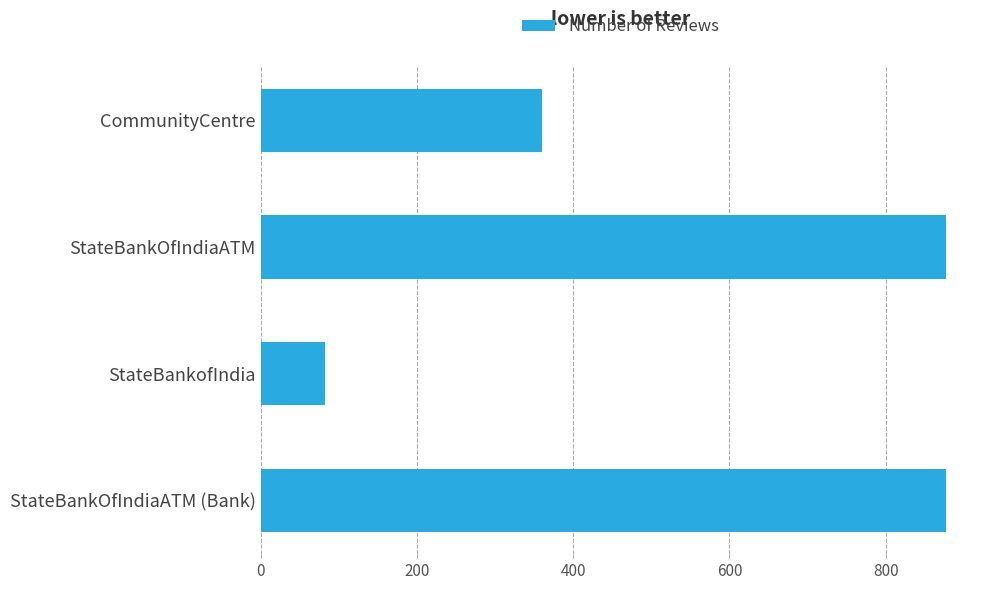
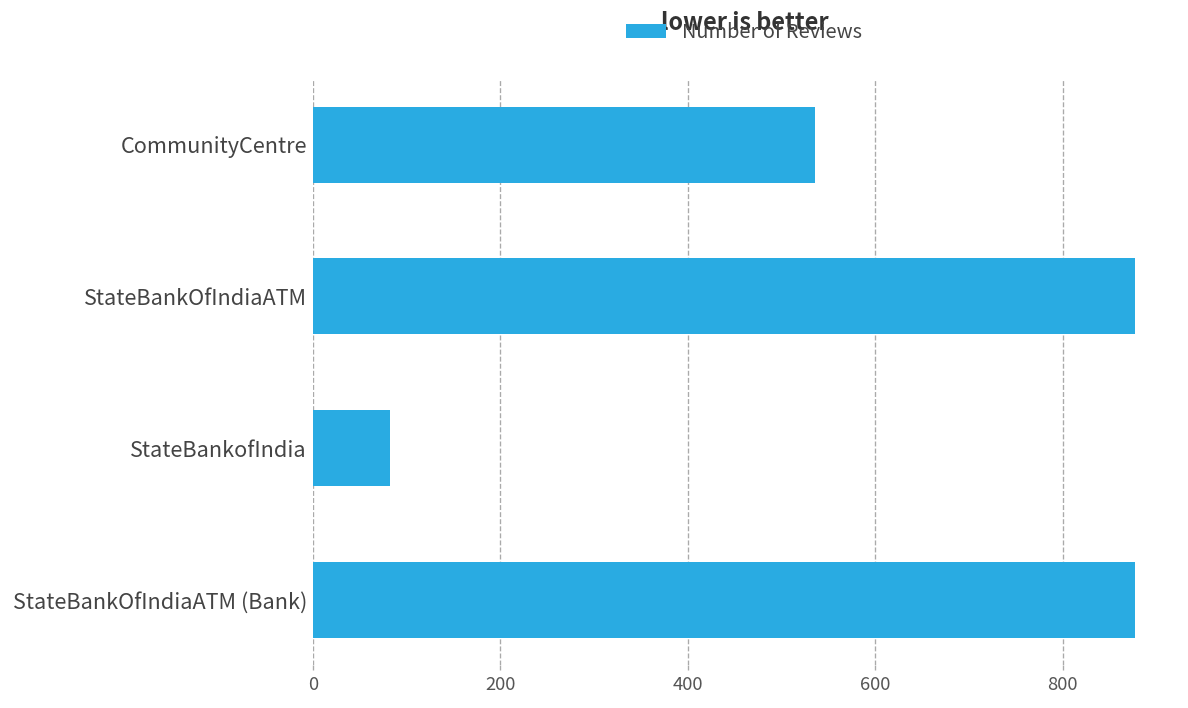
  {
-   "CommunityCentre": 360,
+   "CommunityCentre": 540,
    "StateBankOfIndiaATM": 880,
    "StateBankofIndia": 80,
    "StateBankOfIndiaATM (Bank)": 880
  }
